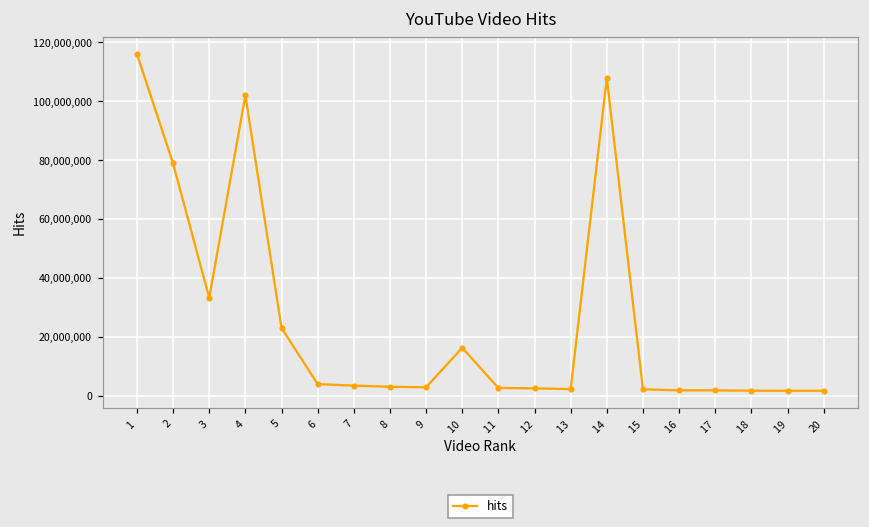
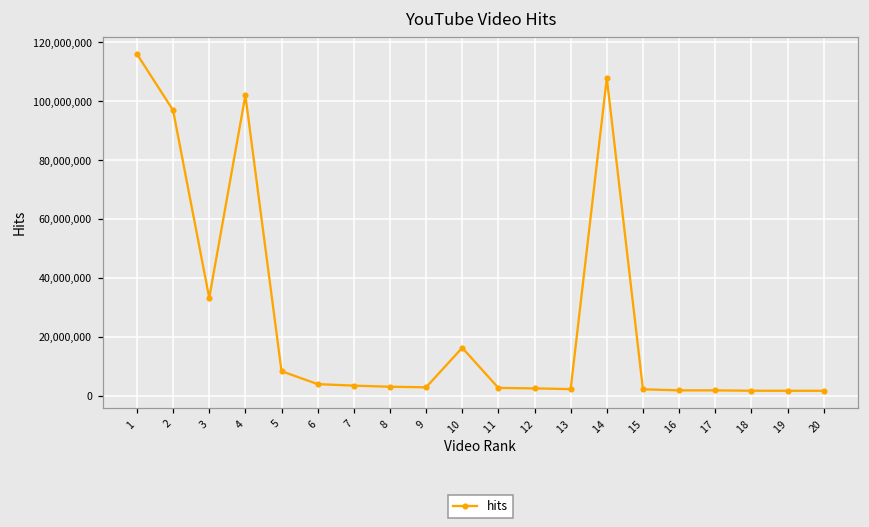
  {
    "1": "116,000,000",
-   "2": "79,000,000",
+   "2": "97,000,000",
    "3": "33,000,000",
    "4": "102,000,000",
-   "5": "23,000,000",
+   "5": "8,000,000",
    "6": "4,000,000",
    "7": "3,000,000",
    "8": "3,000,000",
    "9": "3,000,000",
    "10": "16,000,000",
    "11": "3,000,000",
    "12": "2,000,000",
    "13": "2,000,000",
    "14": "108,000,000",
    "15": "2,000,000",
    "16": "2,000,000",
    "17": "2,000,000",
    "18": "2,000,000",
    "19": "2,000,000",
    "20": "2,000,000"
  }
